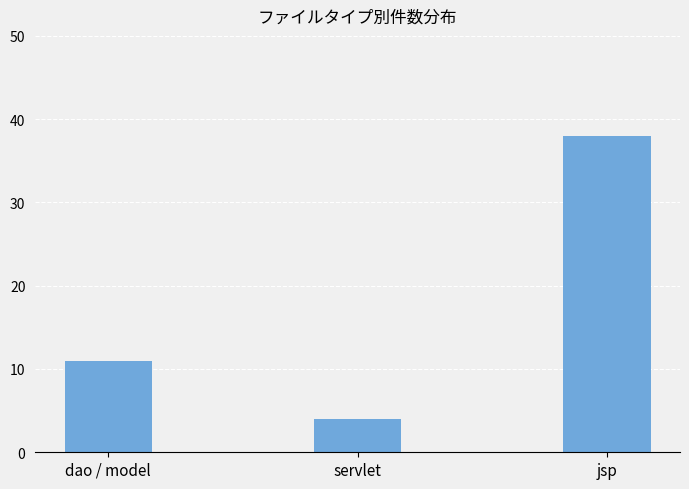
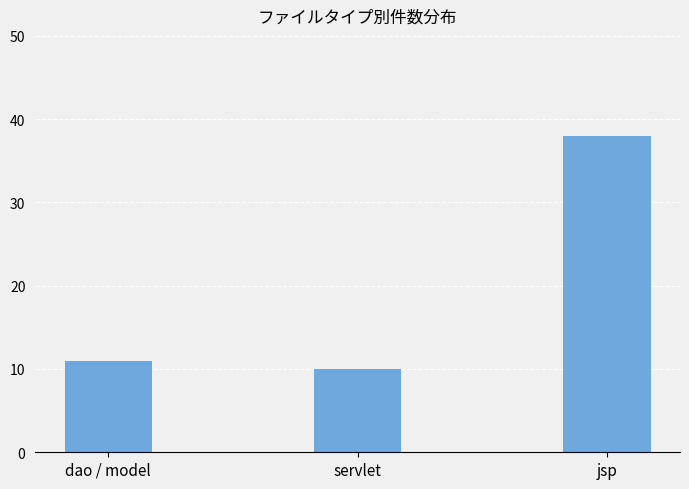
  {
    "dao / model": 11,
-   "servlet": 4,
+   "servlet": 10,
    "jsp": 38
  }
